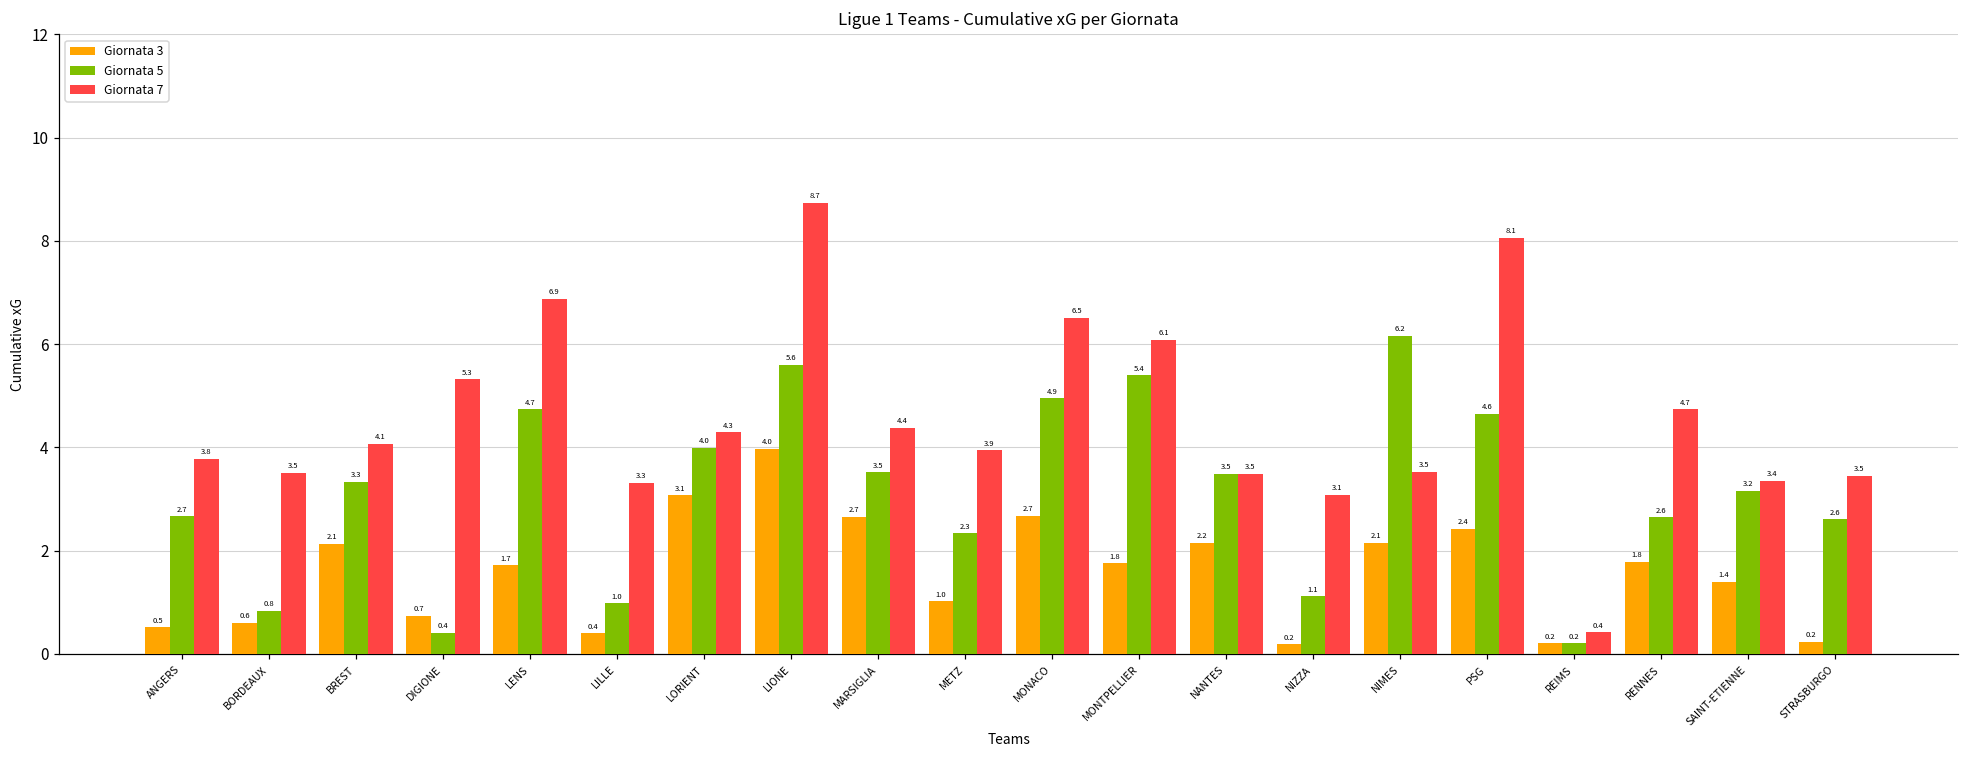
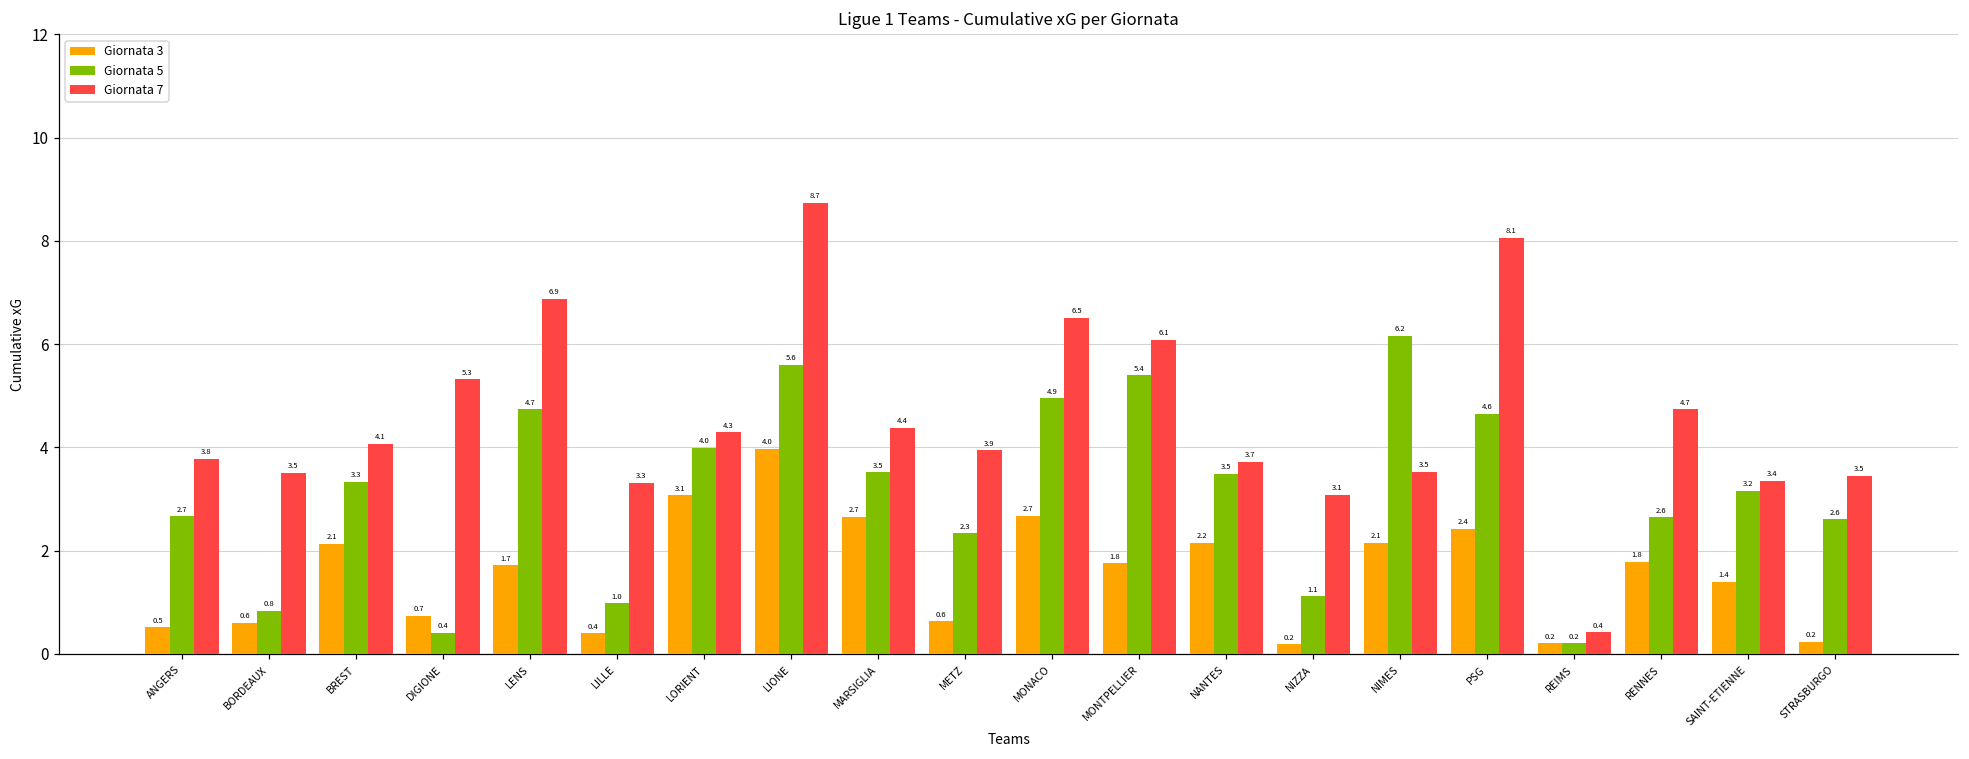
  {
    "Giornata 3": {
      "ANGERS": 0.5,
      "BORDEAUX": 0.6,
      "BREST": 2.1,
      "DIGIONE": 0.7,
      "LENS": 1.7,
      "LILLE": 0.4,
      "LORIENT": 3.1,
      "LIONE": 4.0,
      "MARSIGLIA": 2.7,
-     "METZ": 1.0,
+     "METZ": 0.6,
      "MONACO": 2.7,
      "MONTPELLIER": 1.8,
      "NANTES": 2.2,
      "NIZZA": 0.2,
      "NIMES": 2.1,
      "PSG": 2.4,
      "REIMS": 0.2,
      "RENNES": 1.8,
      "SAINT-ETIENNE": 1.4,
      "STRASBURGO": 0.2
    },
    "Giornata 5": {
      "ANGERS": 2.7,
      "BORDEAUX": 0.8,
      "BREST": 3.3,
      "DIGIONE": 0.4,
      "LENS": 4.7,
      "LILLE": 1.0,
      "LORIENT": 4.0,
      "LIONE": 5.6,
      "MARSIGLIA": 3.5,
      "METZ": 2.3,
      "MONACO": 4.9,
      "MONTPELLIER": 5.4,
      "NANTES": 3.5,
      "NIZZA": 1.1,
      "NIMES": 6.2,
      "PSG": 4.6,
      "REIMS": 0.2,
      "RENNES": 2.6,
      "SAINT-ETIENNE": 3.2,
      "STRASBURGO": 2.6
    },
    "Giornata 7": {
      "ANGERS": 3.8,
      "BORDEAUX": 3.5,
      "BREST": 4.1,
      "DIGIONE": 5.3,
      "LENS": 6.9,
      "LILLE": 3.3,
      "LORIENT": 4.3,
      "LIONE": 8.7,
      "MARSIGLIA": 4.4,
      "METZ": 3.9,
      "MONACO": 6.5,
      "MONTPELLIER": 6.1,
-     "NANTES": 3.5,
+     "NANTES": 3.7,
      "NIZZA": 3.1,
      "NIMES": 3.5,
      "PSG": 8.1,
      "REIMS": 0.4,
      "RENNES": 4.7,
      "SAINT-ETIENNE": 3.4,
      "STRASBURGO": 3.5
    }
  }
